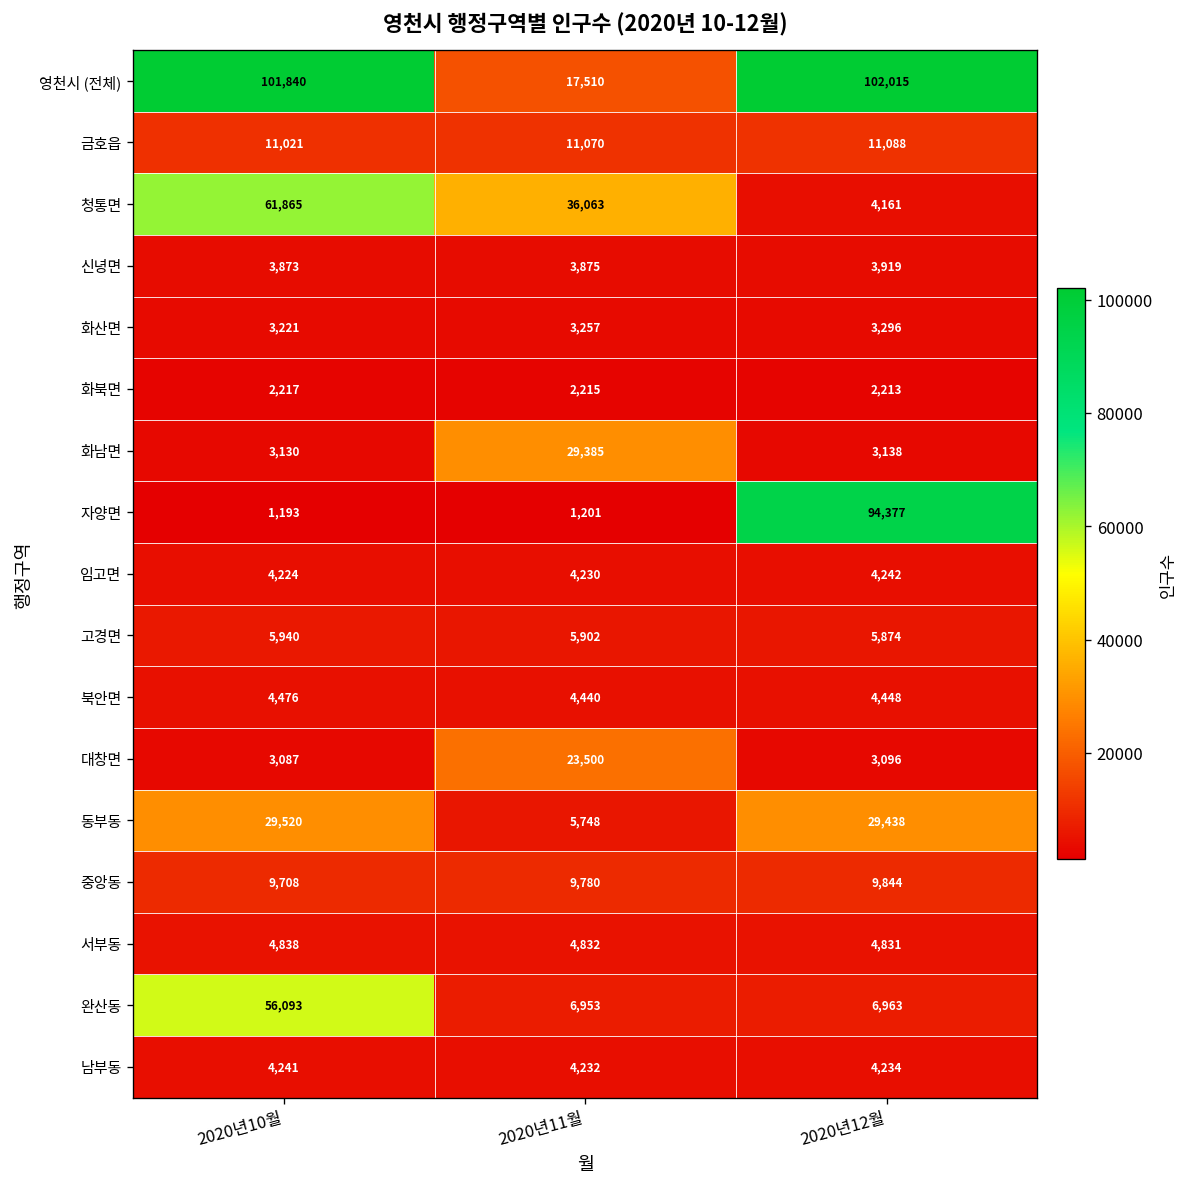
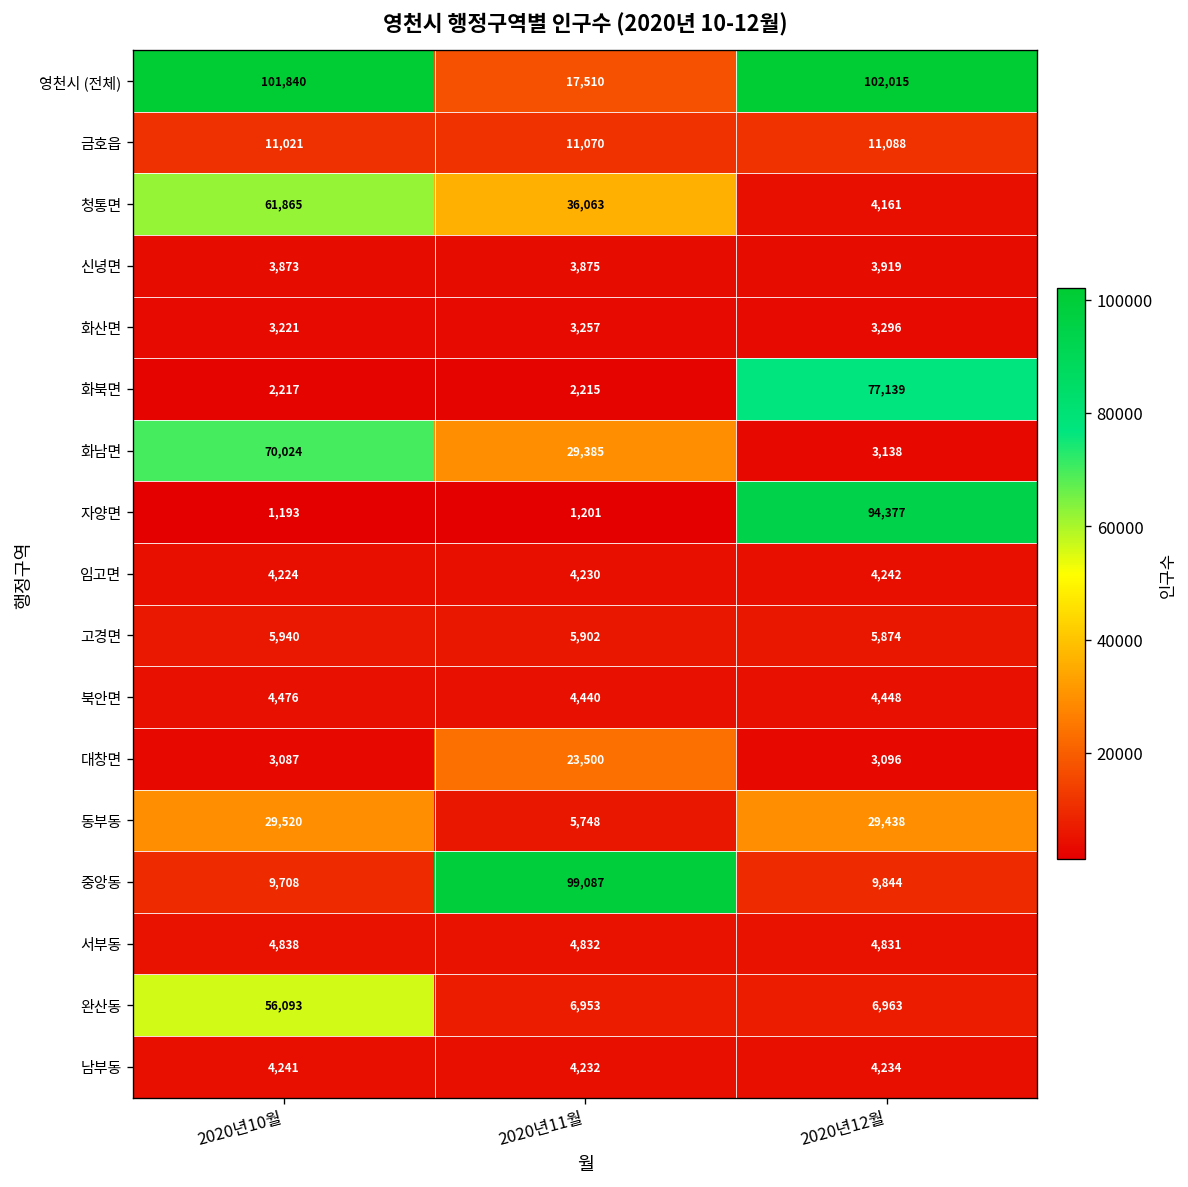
  {
    "영천시 (전체)": {
      "2020년10월": "101,840",
      "2020년11월": "17,510",
      "2020년12월": "102,015"
    },
    "금호읍": {
      "2020년10월": "11,021",
      "2020년11월": "11,070",
      "2020년12월": "11,088"
    },
    "청통면": {
      "2020년10월": "61,865",
      "2020년11월": "36,063",
      "2020년12월": "4,161"
    },
    "신녕면": {
      "2020년10월": "3,873",
      "2020년11월": "3,875",
      "2020년12월": "3,919"
    },
    "화산면": {
      "2020년10월": "3,221",
      "2020년11월": "3,257",
      "2020년12월": "3,296"
    },
    "화북면": {
      "2020년10월": "2,217",
      "2020년11월": "2,215",
-     "2020년12월": "2,213"
+     "2020년12월": "77,139"
    },
    "화남면": {
-     "2020년10월": "3,130",
+     "2020년10월": "70,024",
      "2020년11월": "29,385",
      "2020년12월": "3,138"
    },
    "자양면": {
      "2020년10월": "1,193",
      "2020년11월": "1,201",
      "2020년12월": "94,377"
    },
    "임고면": {
      "2020년10월": "4,224",
      "2020년11월": "4,230",
      "2020년12월": "4,242"
    },
    "고경면": {
      "2020년10월": "5,940",
      "2020년11월": "5,902",
      "2020년12월": "5,874"
    },
    "북안면": {
      "2020년10월": "4,476",
      "2020년11월": "4,440",
      "2020년12월": "4,448"
    },
    "대창면": {
      "2020년10월": "3,087",
      "2020년11월": "23,500",
      "2020년12월": "3,096"
    },
    "동부동": {
      "2020년10월": "29,520",
      "2020년11월": "5,748",
      "2020년12월": "29,438"
    },
    "중앙동": {
      "2020년10월": "9,708",
-     "2020년11월": "9,780",
+     "2020년11월": "99,087",
      "2020년12월": "9,844"
    },
    "서부동": {
      "2020년10월": "4,838",
      "2020년11월": "4,832",
      "2020년12월": "4,831"
    },
    "완산동": {
      "2020년10월": "56,093",
      "2020년11월": "6,953",
      "2020년12월": "6,963"
    },
    "남부동": {
      "2020년10월": "4,241",
      "2020년11월": "4,232",
      "2020년12월": "4,234"
    }
  }
